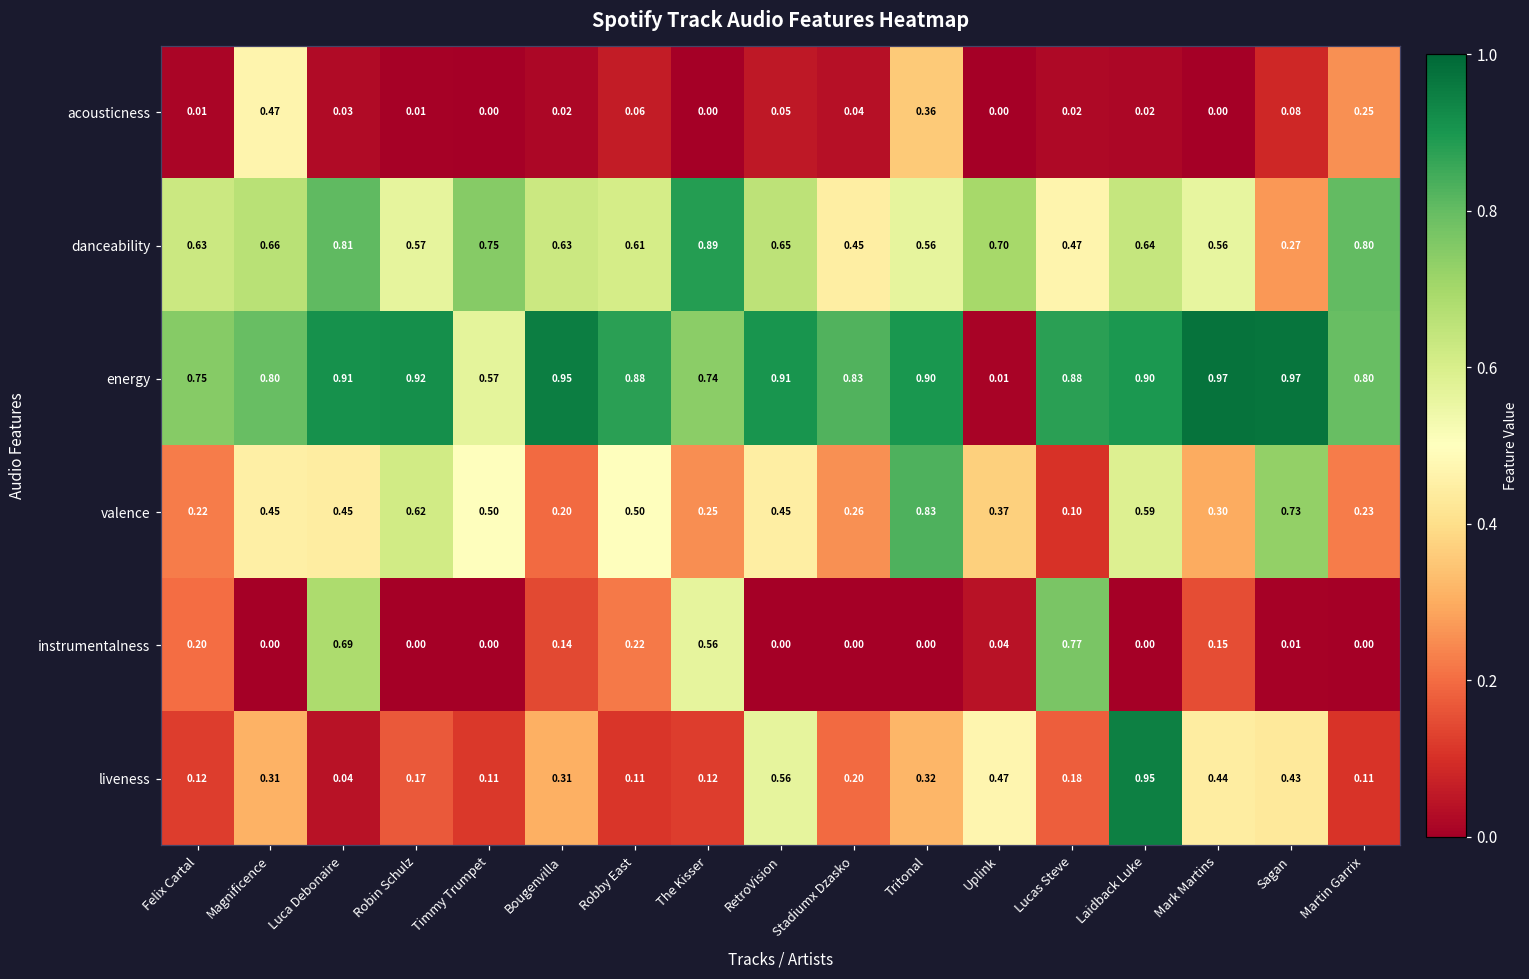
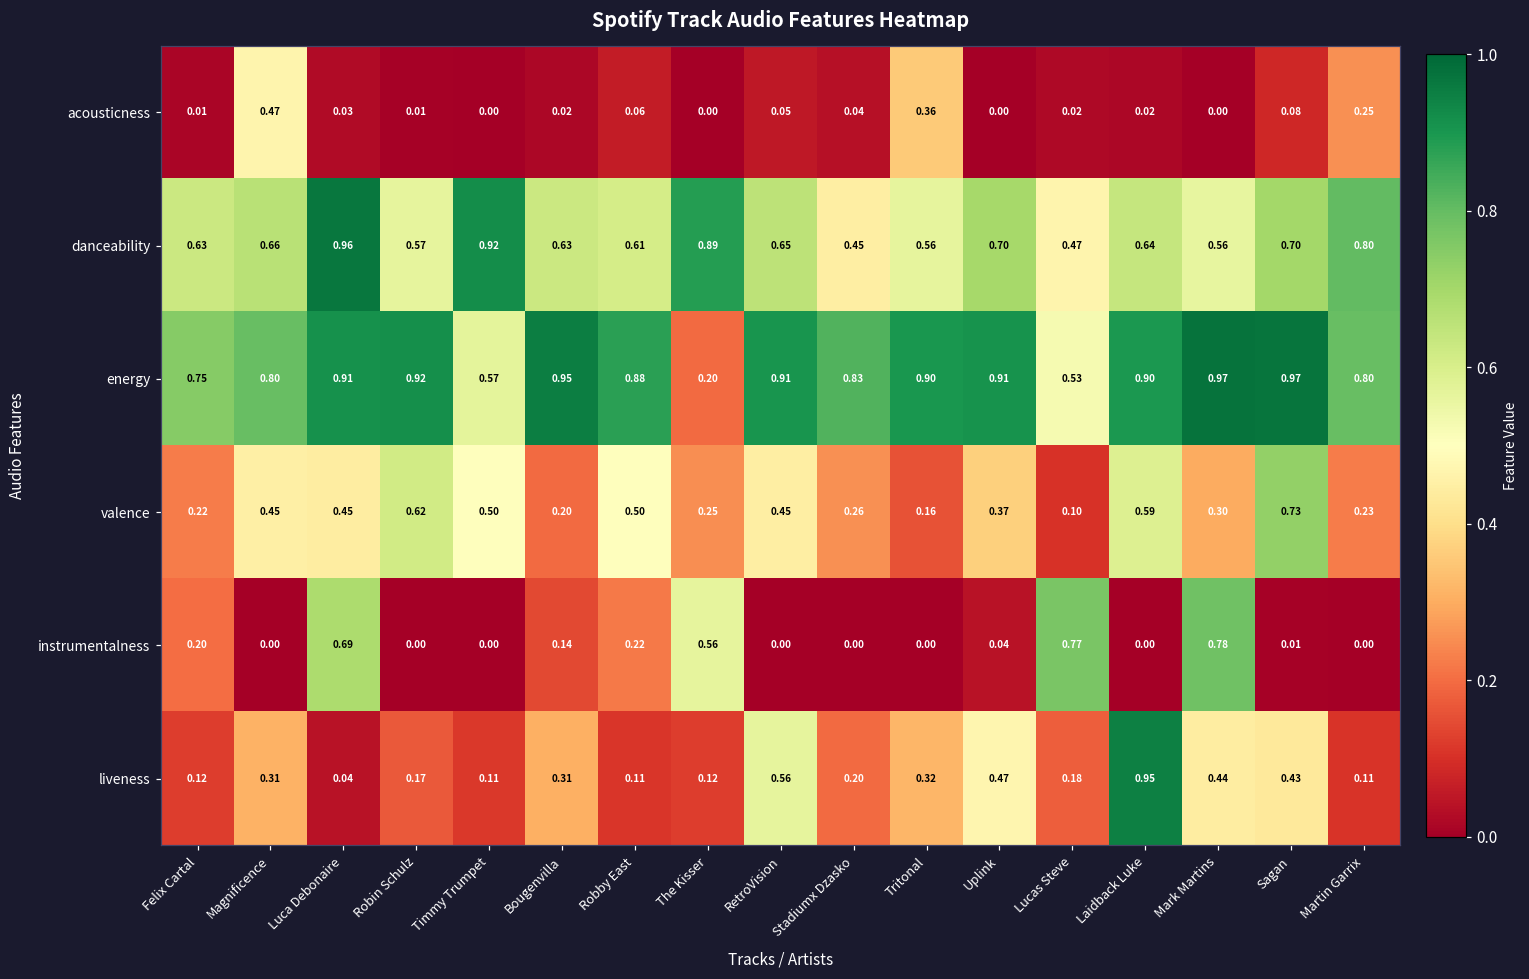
  {
    "acousticness": {
      "Felix Cartal": 0.01,
      "Magnificence": 0.47,
      "Luca Debonaire": 0.03,
      "Robin Schulz": 0.01,
      "Timmy Trumpet": 0.00,
      "Bougenvilla": 0.02,
      "Robby East": 0.06,
      "The Kisser": 0.00,
      "RetroVision": 0.05,
      "Stadiumx Dzasko": 0.04,
      "Tritonal": 0.36,
      "Uplink": 0.00,
      "Lucas Steve": 0.02,
      "Laidback Luke": 0.02,
      "Mark Martins": 0.00,
      "Sagan": 0.08,
      "Martin Garrix": 0.25
    },
    "danceability": {
      "Felix Cartal": 0.63,
      "Magnificence": 0.66,
-     "Luca Debonaire": 0.81,
+     "Luca Debonaire": 0.96,
      "Robin Schulz": 0.57,
-     "Timmy Trumpet": 0.75,
+     "Timmy Trumpet": 0.92,
      "Bougenvilla": 0.63,
      "Robby East": 0.61,
      "The Kisser": 0.89,
      "RetroVision": 0.65,
      "Stadiumx Dzasko": 0.45,
      "Tritonal": 0.56,
      "Uplink": 0.70,
      "Lucas Steve": 0.47,
      "Laidback Luke": 0.64,
      "Mark Martins": 0.56,
-     "Sagan": 0.27,
+     "Sagan": 0.70,
      "Martin Garrix": 0.80
    },
    "energy": {
      "Felix Cartal": 0.75,
      "Magnificence": 0.80,
      "Luca Debonaire": 0.91,
      "Robin Schulz": 0.92,
      "Timmy Trumpet": 0.57,
      "Bougenvilla": 0.95,
      "Robby East": 0.88,
-     "The Kisser": 0.74,
+     "The Kisser": 0.20,
      "RetroVision": 0.91,
      "Stadiumx Dzasko": 0.83,
      "Tritonal": 0.90,
-     "Uplink": 0.01,
-     "Lucas Steve": 0.88,
+     "Uplink": 0.91,
+     "Lucas Steve": 0.53,
      "Laidback Luke": 0.90,
      "Mark Martins": 0.97,
      "Sagan": 0.97,
      "Martin Garrix": 0.80
    },
    "valence": {
      "Felix Cartal": 0.22,
      "Magnificence": 0.45,
      "Luca Debonaire": 0.45,
      "Robin Schulz": 0.62,
      "Timmy Trumpet": 0.50,
      "Bougenvilla": 0.20,
      "Robby East": 0.50,
      "The Kisser": 0.25,
      "RetroVision": 0.45,
      "Stadiumx Dzasko": 0.26,
-     "Tritonal": 0.83,
+     "Tritonal": 0.16,
      "Uplink": 0.37,
      "Lucas Steve": 0.10,
      "Laidback Luke": 0.59,
      "Mark Martins": 0.30,
      "Sagan": 0.73,
      "Martin Garrix": 0.23
    },
    "instrumentalness": {
      "Felix Cartal": 0.20,
      "Magnificence": 0.00,
      "Luca Debonaire": 0.69,
      "Robin Schulz": 0.00,
      "Timmy Trumpet": 0.00,
      "Bougenvilla": 0.14,
      "Robby East": 0.22,
      "The Kisser": 0.56,
      "RetroVision": 0.00,
      "Stadiumx Dzasko": 0.00,
      "Tritonal": 0.00,
      "Uplink": 0.04,
      "Lucas Steve": 0.77,
      "Laidback Luke": 0.00,
-     "Mark Martins": 0.15,
+     "Mark Martins": 0.78,
      "Sagan": 0.01,
      "Martin Garrix": 0.00
    },
    "liveness": {
      "Felix Cartal": 0.12,
      "Magnificence": 0.31,
      "Luca Debonaire": 0.04,
      "Robin Schulz": 0.17,
      "Timmy Trumpet": 0.11,
      "Bougenvilla": 0.31,
      "Robby East": 0.11,
      "The Kisser": 0.12,
      "RetroVision": 0.56,
      "Stadiumx Dzasko": 0.20,
      "Tritonal": 0.32,
      "Uplink": 0.47,
      "Lucas Steve": 0.18,
      "Laidback Luke": 0.95,
      "Mark Martins": 0.44,
      "Sagan": 0.43,
      "Martin Garrix": 0.11
    }
  }
